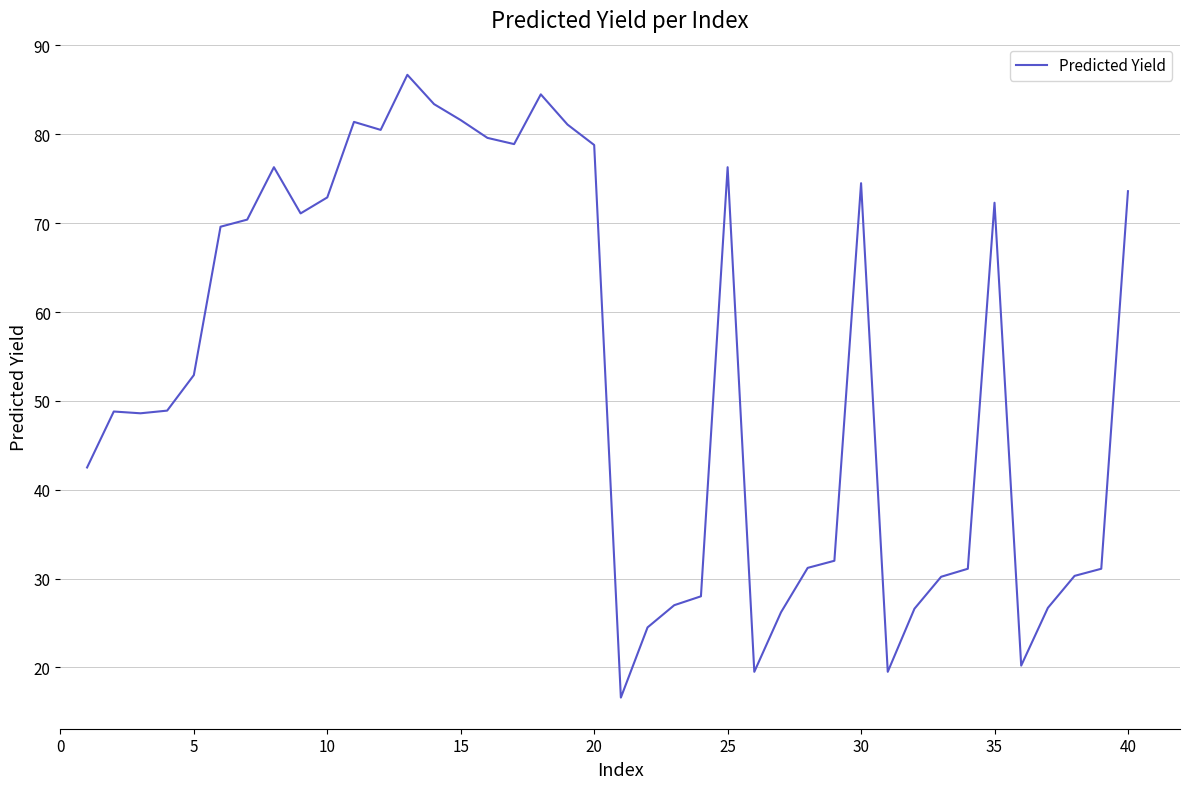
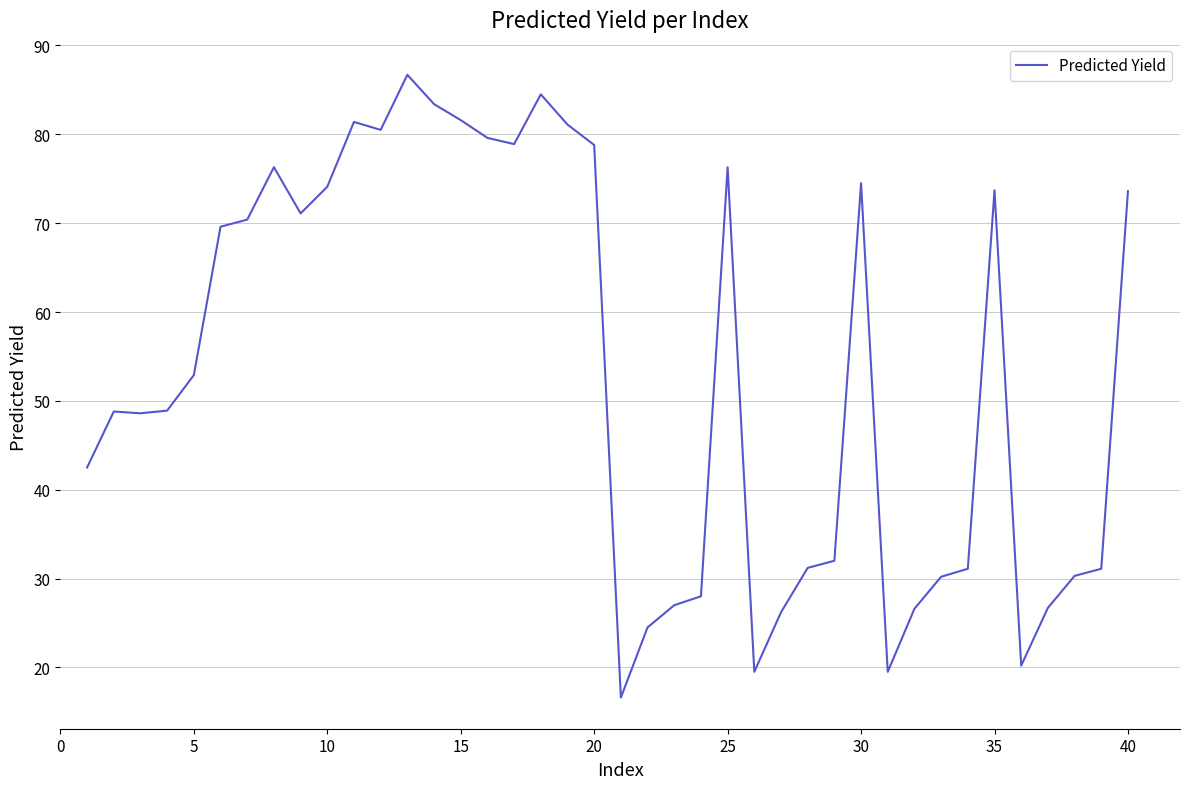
  {
    "5": 53,
-   "10": 73,
+   "10": 74,
    "15": 82,
    "20": 79,
    "25": 76,
    "30": 75,
-   "35": 72,
+   "35": 74,
    "40": 74
  }
